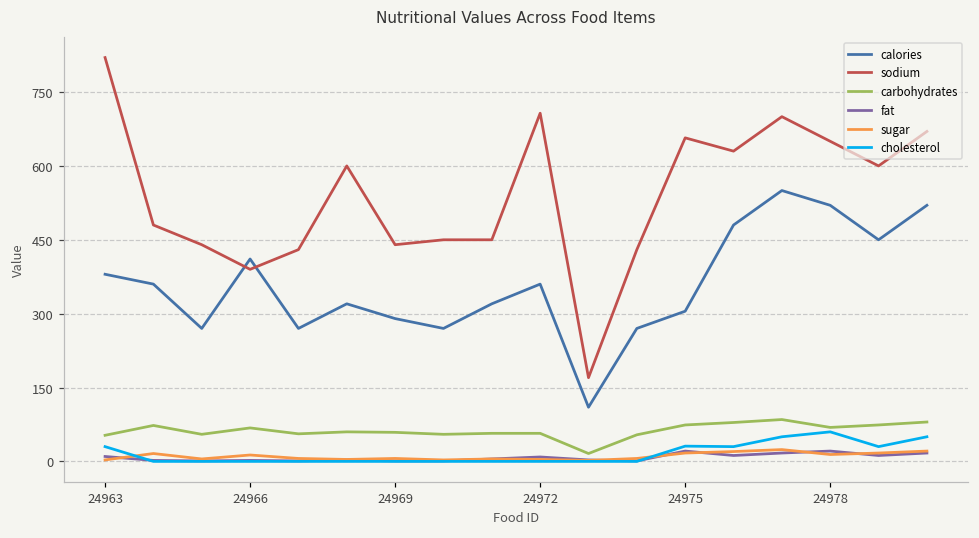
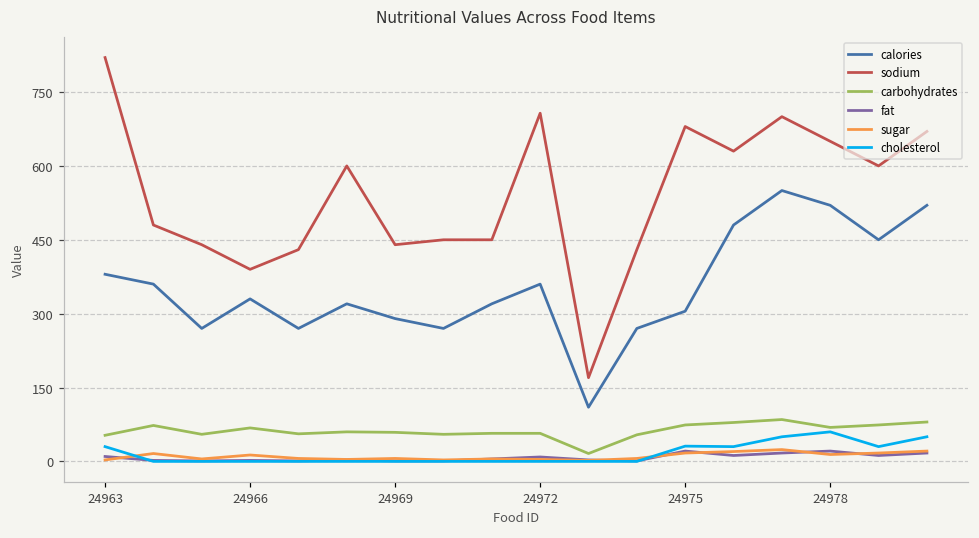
  {
    "calories": {
      "24963": 380,
-     "24966": 410,
+     "24966": 330,
      "24969": 290,
      "24972": 360,
      "24975": 310,
      "24978": 520
    },
    "sodium": {
      "24963": 820,
      "24966": 390,
      "24969": 440,
      "24972": 710,
-     "24975": 660,
+     "24975": 680,
      "24978": 650
    },
    "carbohydrates": {
      "24963": 50,
      "24966": 70,
      "24969": 60,
      "24972": 60,
      "24975": 70,
      "24978": 70
    },
    "fat": {
      "24963": 10,
      "24978": 20
    },
    "sugar": {
      "24963": 0,
      "24966": 10,
      "24978": 10
    },
    "cholesterol": {
      "24963": 30,
      "24975": 30,
      "24978": 60
    }
  }
